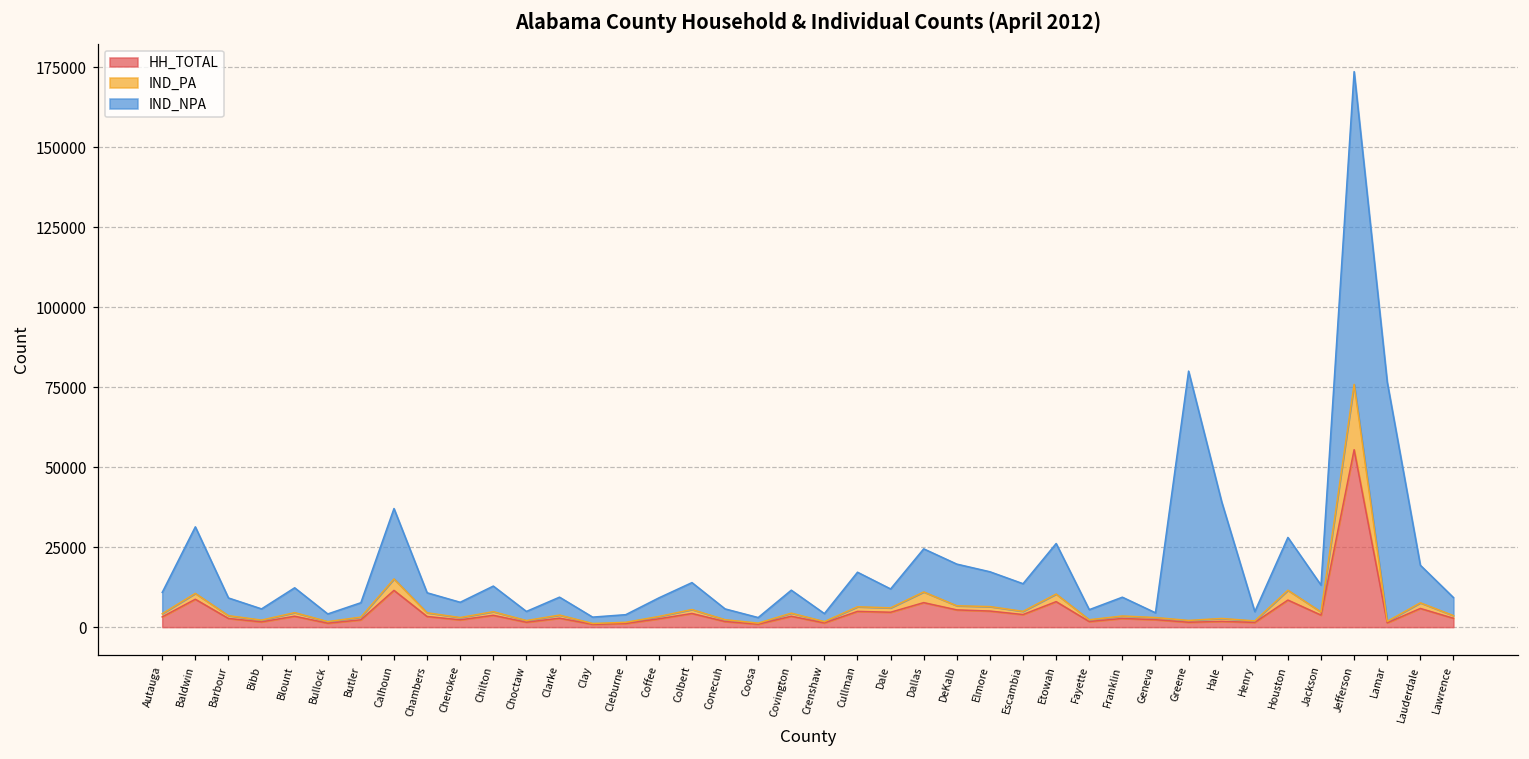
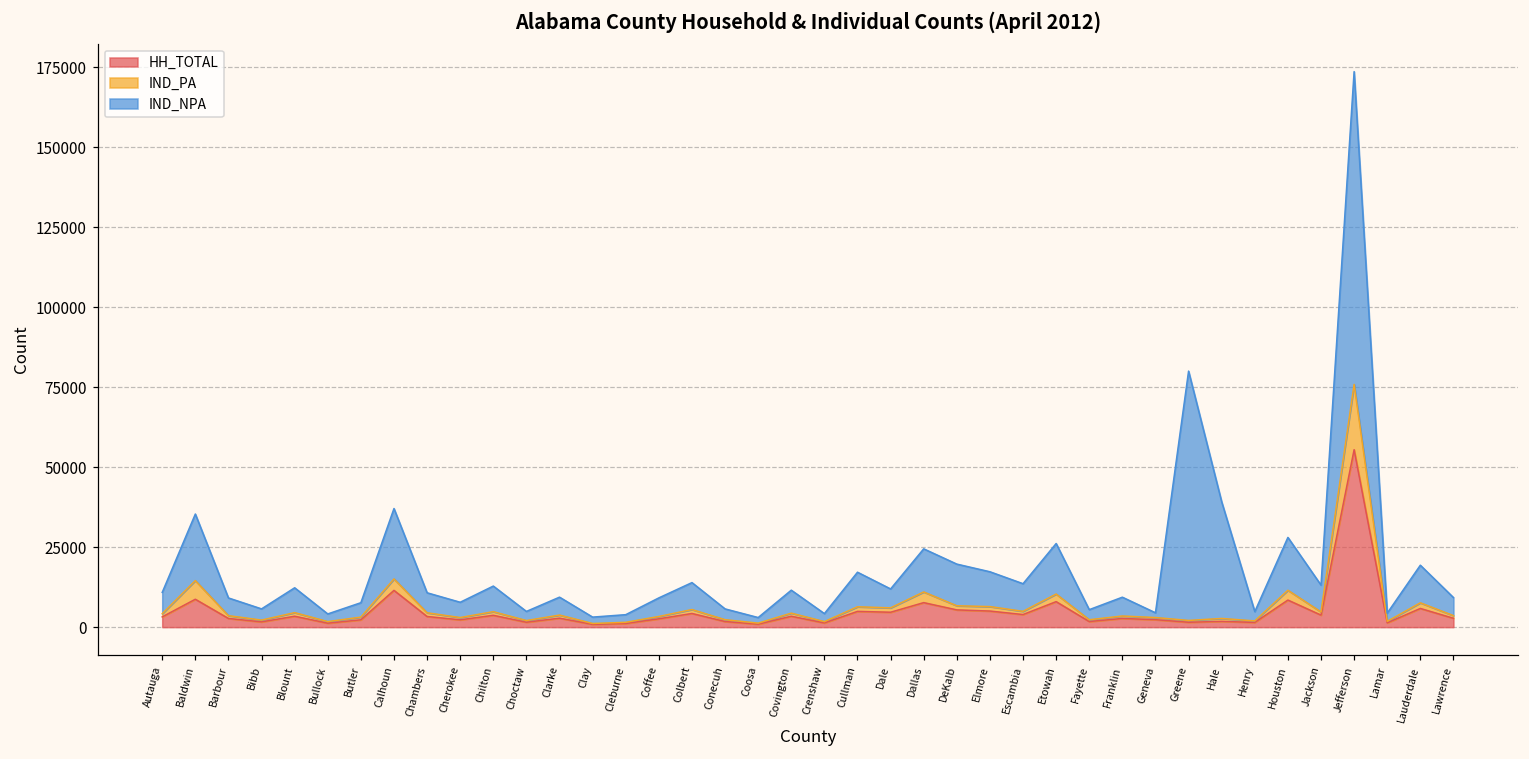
  {
    "HH_TOTAL": {
      "Autauga": 3000,
      "Baldwin": 9000,
      "Blount": 3000,
      "Calhoun": 11000,
      "Chambers": 3000,
      "Chilton": 4000,
      "Clarke": 3000,
      "Colbert": 4000,
      "Covington": 3000,
      "Cullman": 5000,
      "Dale": 5000,
      "Dallas": 8000,
      "DeKalb": 5000,
      "Elmore": 5000,
      "Escambia": 4000,
      "Etowah": 8000,
      "Hale": 2000,
      "Houston": 8000,
      "Jackson": 4000,
      "Jefferson": 55000,
      "Lauderdale": 6000
    },
    "IND_PA": {
      "Autauga": 1000,
-     "Baldwin": 2000,
+     "Baldwin": 6000,
      "Blount": 1000,
      "Calhoun": 4000,
      "Chambers": 1000,
      "Chilton": 1000,
      "Clarke": 1000,
      "Colbert": 1000,
      "Covington": 1000,
      "Cullman": 1000,
      "Dale": 1000,
      "Dallas": 3000,
      "DeKalb": 1000,
      "Elmore": 1000,
      "Escambia": 1000,
      "Etowah": 2000,
      "Hale": 1000,
      "Houston": 3000,
      "Jackson": 1000,
      "Jefferson": 20000,
      "Lauderdale": 2000
    },
    "IND_NPA": {
      "Autauga": 7000,
      "Baldwin": 21000,
      "Barbour": 6000,
      "Bibb": 4000,
      "Blount": 8000,
      "Bullock": 2000,
      "Butler": 5000,
      "Calhoun": 22000,
      "Chambers": 6000,
      "Cherokee": 5000,
      "Chilton": 8000,
      "Choctaw": 3000,
      "Clarke": 6000,
      "Clay": 2000,
      "Cleburne": 2000,
      "Coffee": 6000,
      "Colbert": 8000,
      "Conecuh": 3000,
      "Coosa": 2000,
      "Covington": 7000,
      "Crenshaw": 3000,
      "Cullman": 11000,
      "Dale": 6000,
      "Dallas": 13000,
      "DeKalb": 13000,
      "Elmore": 11000,
      "Escambia": 9000,
      "Etowah": 16000,
      "Fayette": 3000,
      "Franklin": 6000,
      "Geneva": 1000,
      "Greene": 78000,
      "Hale": 36000,
      "Henry": 3000,
      "Houston": 17000,
      "Jackson": 8000,
      "Jefferson": 98000,
-     "Lamar": 75000,
+     "Lamar": 3000,
      "Lauderdale": 12000,
      "Lawrence": 6000
    }
  }
